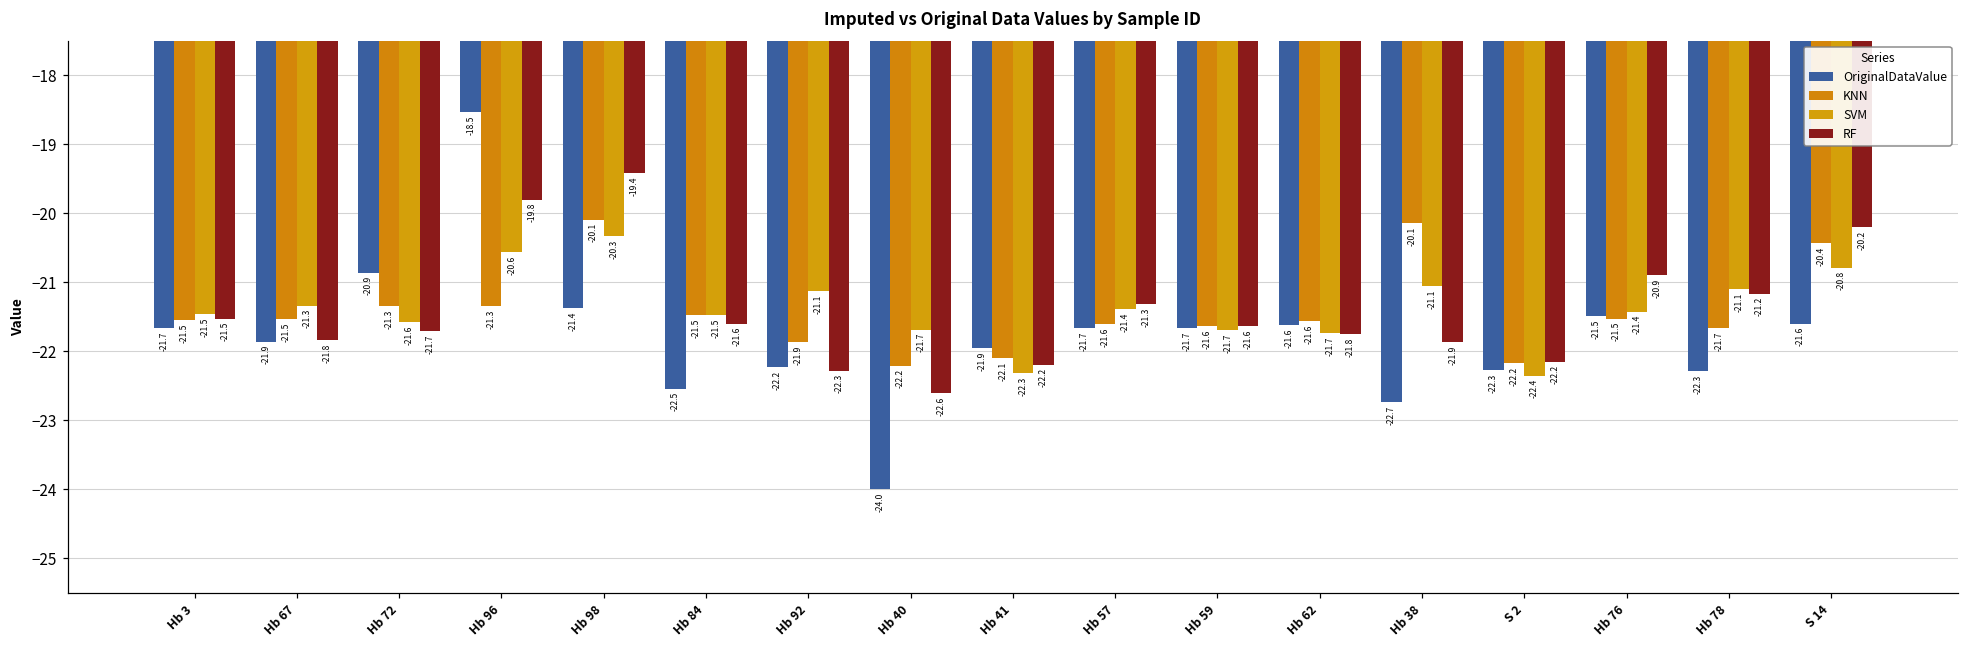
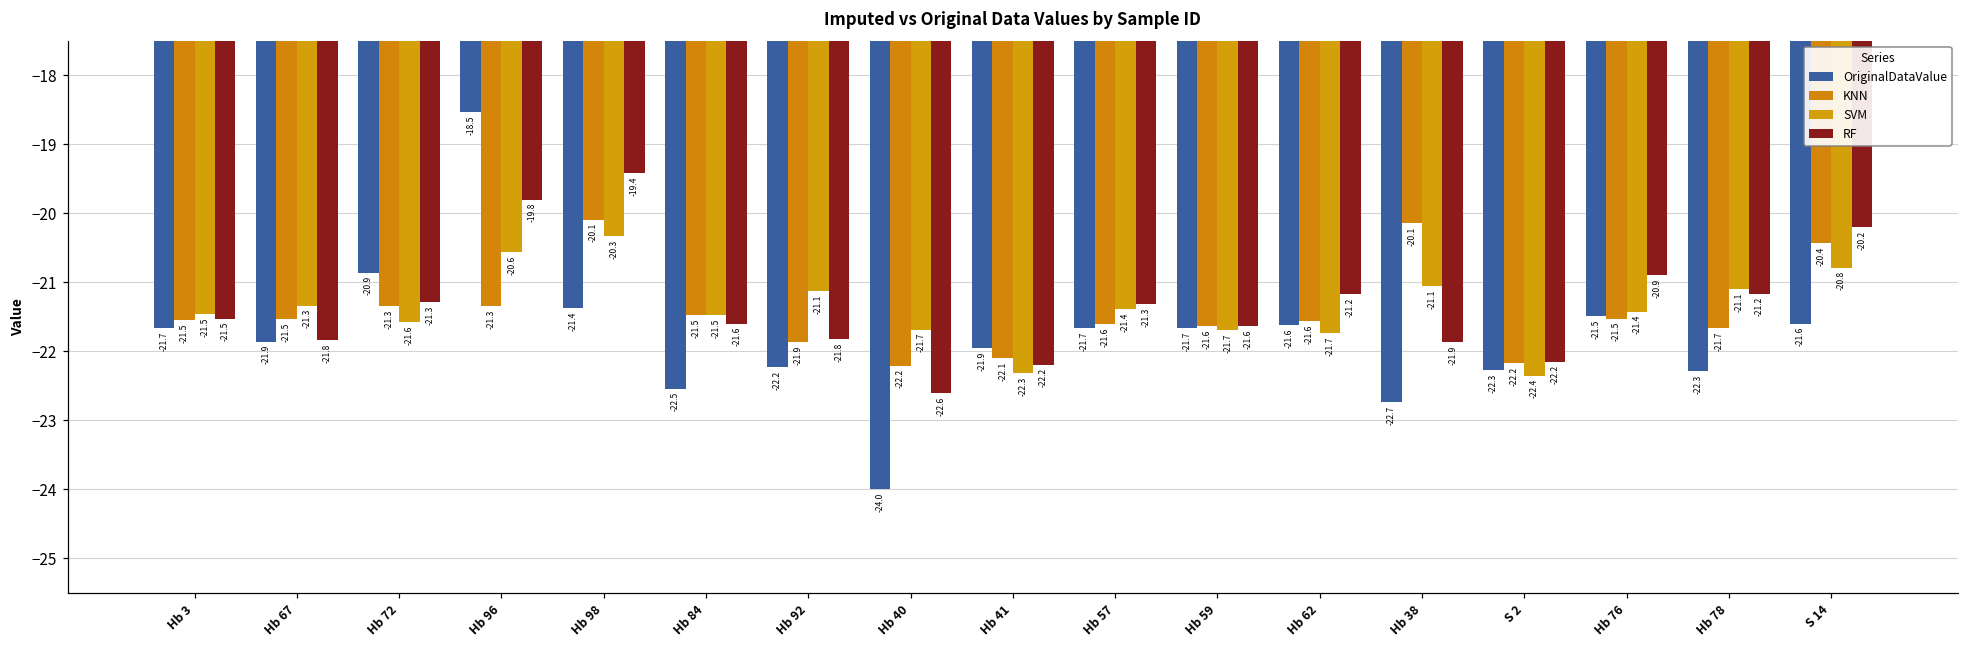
  {
    "OriginalDataValue": {
      "Hb 3": -21.7,
      "Hb 67": -21.9,
      "Hb 72": -20.9,
      "Hb 96": -18.5,
      "Hb 98": -21.4,
      "Hb 84": -22.5,
      "Hb 92": -22.2,
      "Hb 40": -24.0,
      "Hb 41": -21.9,
      "Hb 57": -21.7,
      "Hb 59": -21.7,
      "Hb 62": -21.6,
      "Hb 38": -22.7,
      "S 2": -22.3,
      "Hb 76": -21.5,
      "Hb 78": -22.3,
      "S 14": -21.6
    },
    "RF": {
      "Hb 3": -21.5,
      "Hb 67": -21.8,
-     "Hb 72": -21.7,
+     "Hb 72": -21.3,
      "Hb 96": -19.8,
      "Hb 98": -19.4,
      "Hb 84": -21.6,
-     "Hb 92": -22.3,
+     "Hb 92": -21.8,
      "Hb 40": -22.6,
      "Hb 41": -22.2,
      "Hb 57": -21.3,
      "Hb 59": -21.6,
-     "Hb 62": -21.8,
+     "Hb 62": -21.2,
      "Hb 38": -21.9,
      "S 2": -22.2,
      "Hb 76": -20.9,
      "Hb 78": -21.2,
      "S 14": -20.2
    }
  }
